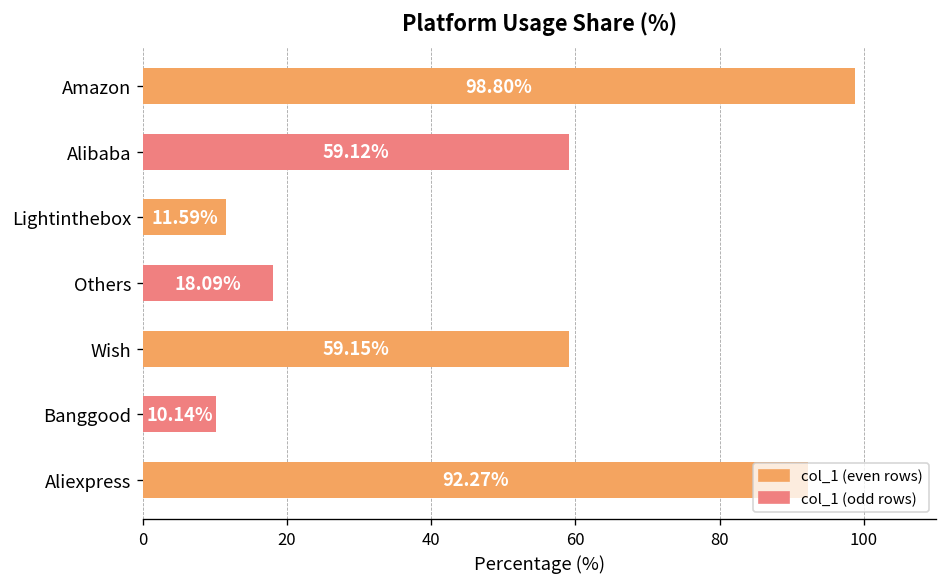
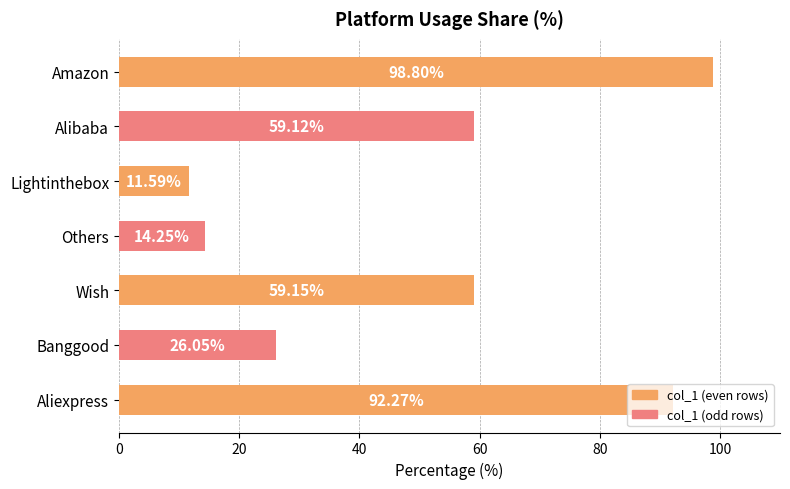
  {
    "Amazon": "98.80%",
    "Alibaba": "59.12%",
    "Lightinthebox": "11.59%",
-   "Others": "18.09%",
+   "Others": "14.25%",
    "Wish": "59.15%",
-   "Banggood": "10.14%"
+   "Banggood": "26.05%"
  }
